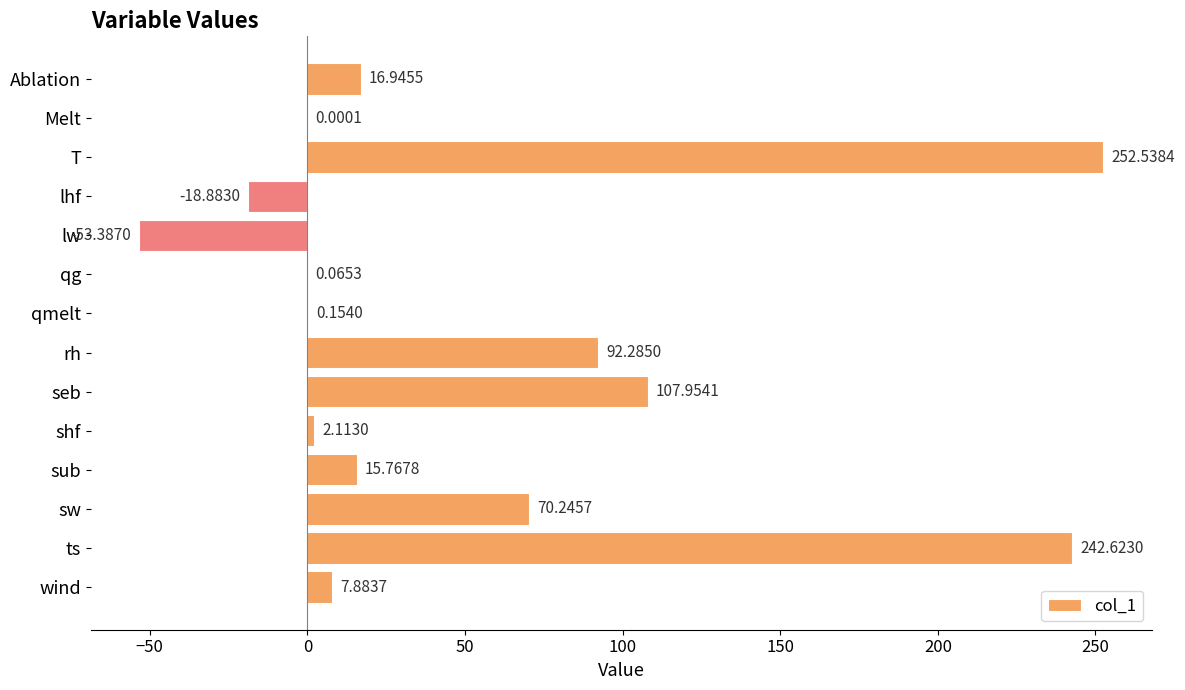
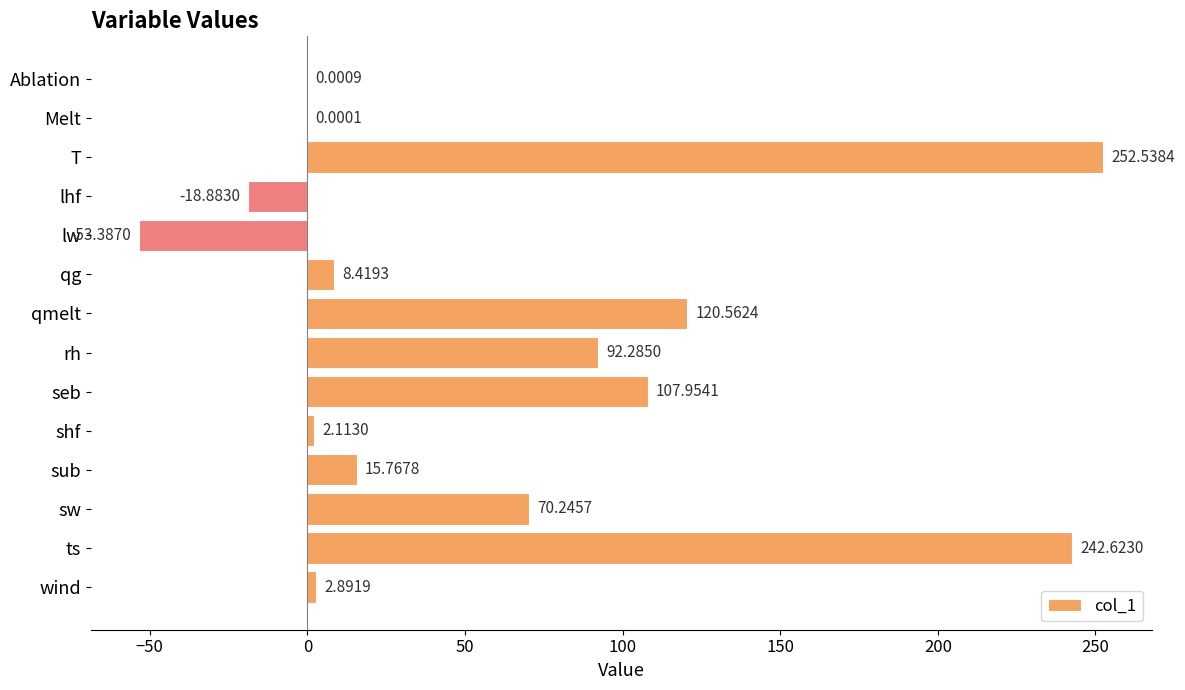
  {
-   "Ablation": 16.9455,
+   "Ablation": 0.0009,
    "Melt": 0.0001,
    "T": 252.5384,
    "lhf": -18.8830,
    "lw": -53.3870,
-   "qg": 0.0653,
-   "qmelt": 0.1540,
+   "qg": 8.4193,
+   "qmelt": 120.5624,
    "rh": 92.2850,
    "seb": 107.9541,
    "shf": 2.1130,
    "sub": 15.7678,
    "sw": 70.2457,
    "ts": 242.6230,
-   "wind": 7.8837
+   "wind": 2.8919
  }
